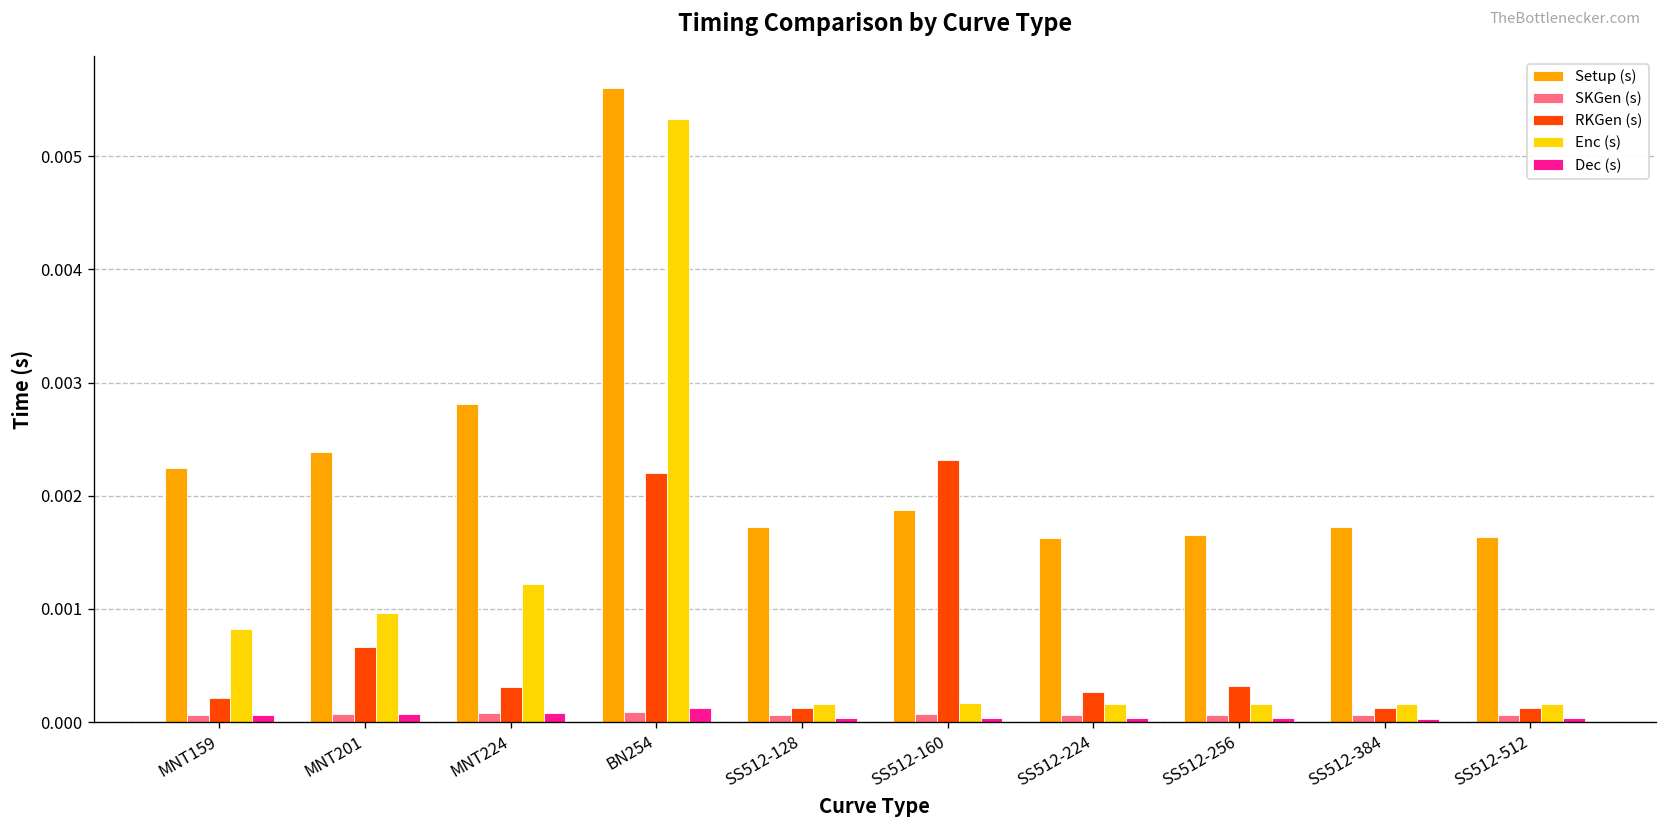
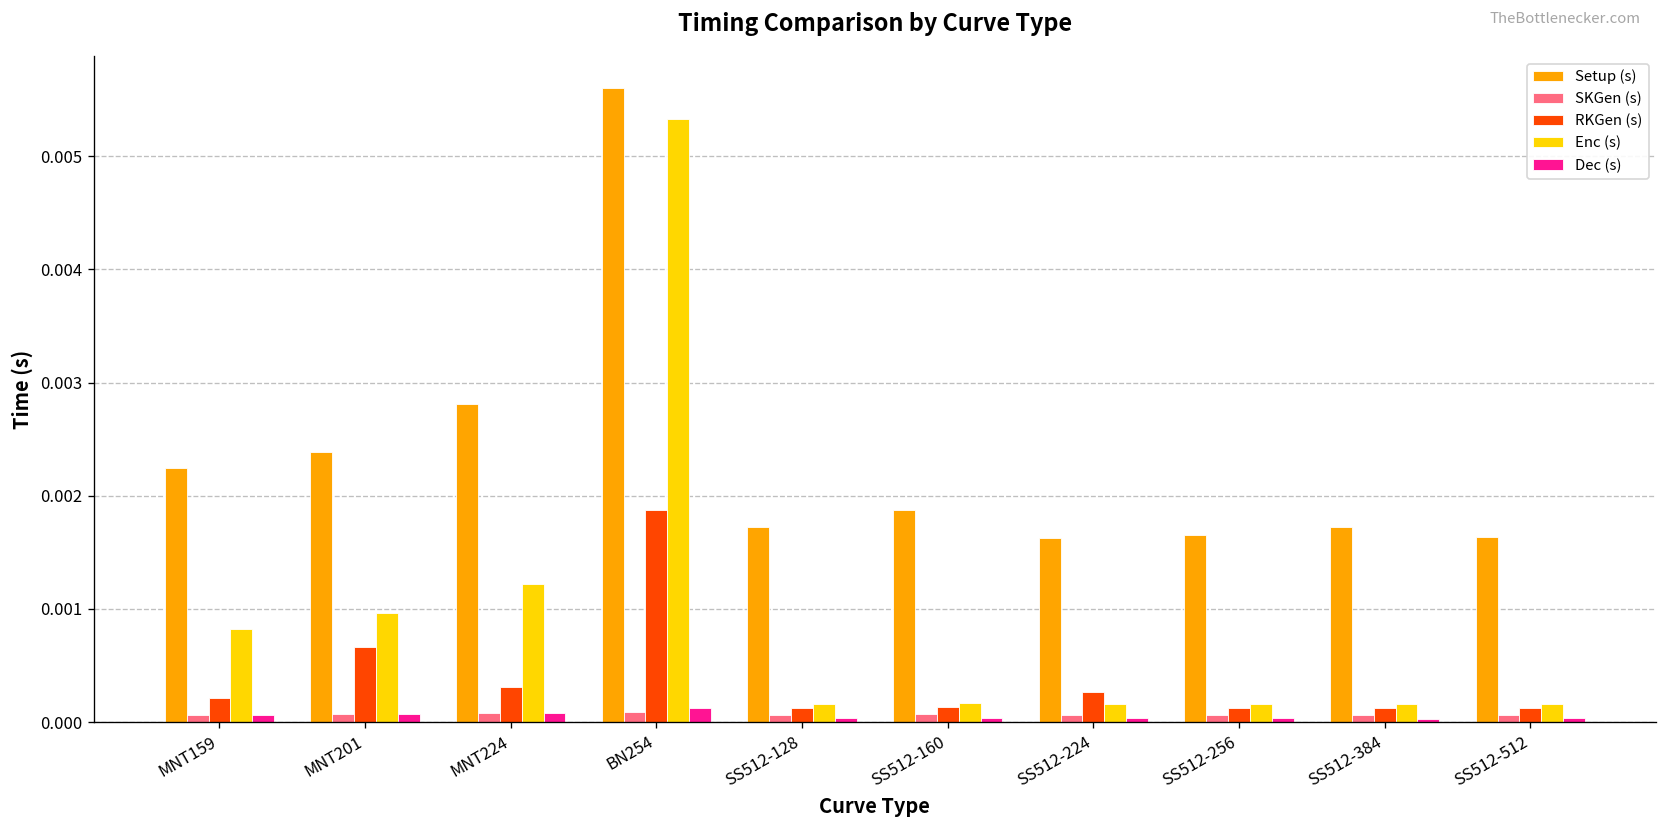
  {
    "SKGen (s)": {
      "MNT159": 0.0001,
      "MNT201": 0.0001,
      "MNT224": 0.0001,
      "BN254": 0.0001,
      "SS512-128": 0.0001,
      "SS512-160": 0.0001,
      "SS512-224": 0.0001,
      "SS512-256": 0.0001,
      "SS512-384": 0.0001,
      "SS512-512": 0.0001
    },
    "RKGen (s)": {
      "MNT159": 0.0002,
      "MNT201": 0.0007,
      "MNT224": 0.0003,
-     "BN254": 0.0022,
+     "BN254": 0.0019,
      "SS512-128": 0.0001,
-     "SS512-160": 0.0023,
+     "SS512-160": 0.0001,
      "SS512-224": 0.0003,
-     "SS512-256": 0.0003,
+     "SS512-256": 0.0001,
      "SS512-384": 0.0001,
      "SS512-512": 0.0001
    },
    "Dec (s)": {
      "MNT159": 0.0001,
      "MNT201": 0.0001,
      "MNT224": 0.0001,
      "BN254": 0.0001,
      "SS512-128": 0.0000,
      "SS512-160": 0.0000,
      "SS512-224": 0.0000,
      "SS512-256": 0.0000,
      "SS512-384": 0.0000,
      "SS512-512": 0.0000
    }
  }
